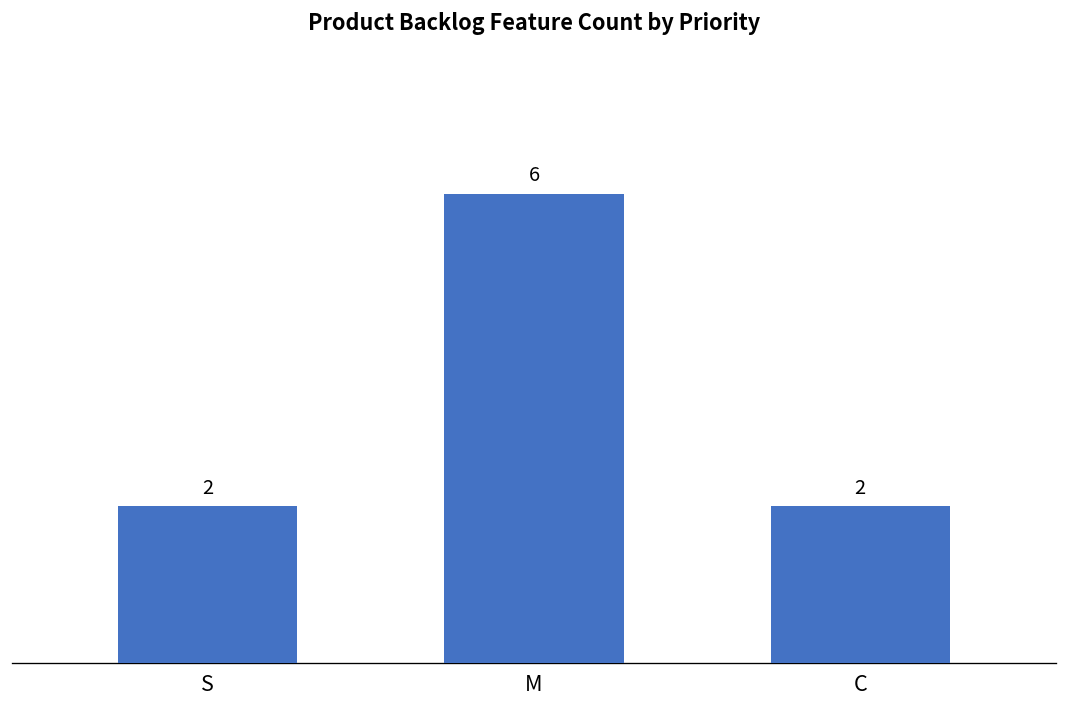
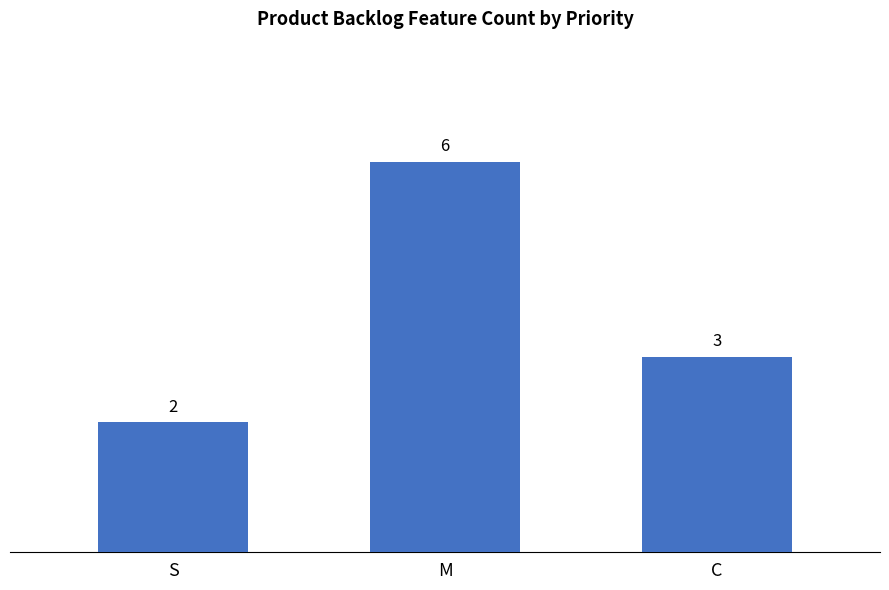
  {
    "S": 2,
    "M": 6,
-   "C": 2
+   "C": 3
  }
